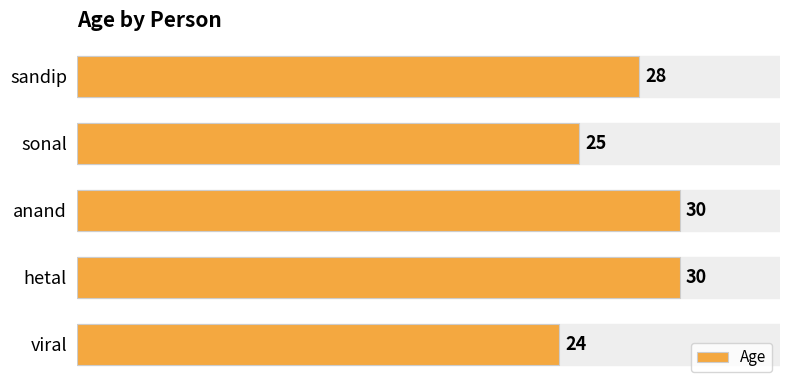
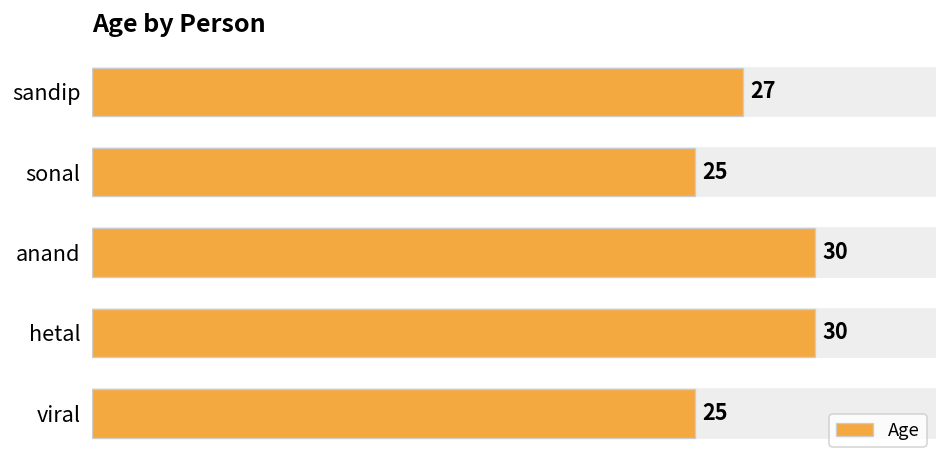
  {
-   "sandip": 28,
+   "sandip": 27,
    "sonal": 25,
    "anand": 30,
    "hetal": 30,
-   "viral": 24
+   "viral": 25
  }
